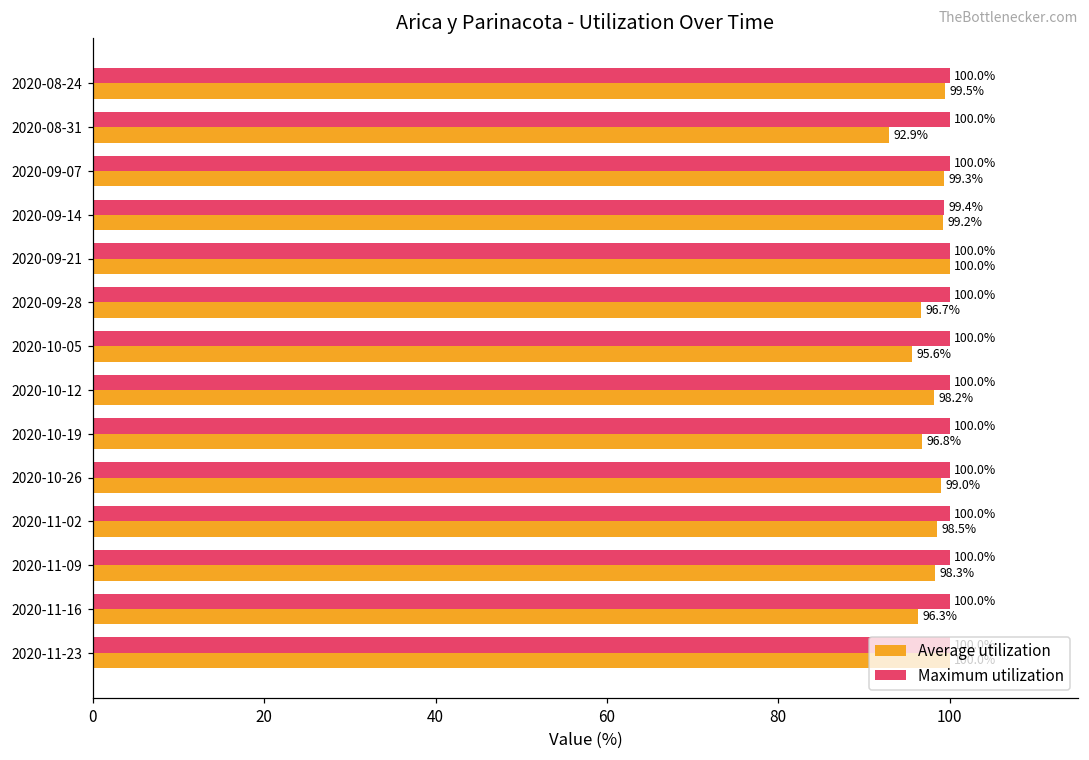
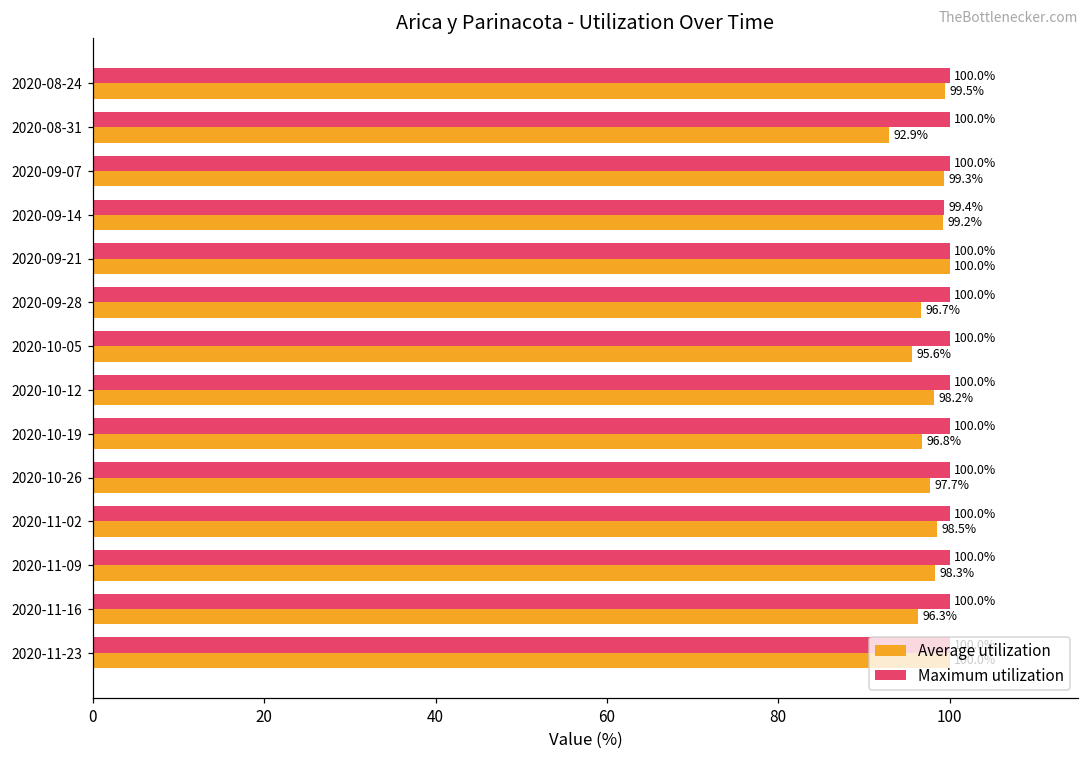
  {
    "Average utilization": {
      "2020-08-24": "99.5%",
      "2020-08-31": "92.9%",
      "2020-09-07": "99.3%",
      "2020-09-14": "99.2%",
      "2020-09-21": "100.0%",
      "2020-09-28": "96.7%",
      "2020-10-05": "95.6%",
      "2020-10-12": "98.2%",
      "2020-10-19": "96.8%",
-     "2020-10-26": "99.0%",
+     "2020-10-26": "97.7%",
      "2020-11-02": "98.5%",
      "2020-11-09": "98.3%",
      "2020-11-16": "96.3%"
    },
    "Maximum utilization": {
      "2020-08-24": "100.0%",
      "2020-08-31": "100.0%",
      "2020-09-07": "100.0%",
      "2020-09-14": "99.4%",
      "2020-09-21": "100.0%",
      "2020-09-28": "100.0%",
      "2020-10-05": "100.0%",
      "2020-10-12": "100.0%",
      "2020-10-19": "100.0%",
      "2020-10-26": "100.0%",
      "2020-11-02": "100.0%",
      "2020-11-09": "100.0%",
      "2020-11-16": "100.0%"
    }
  }
